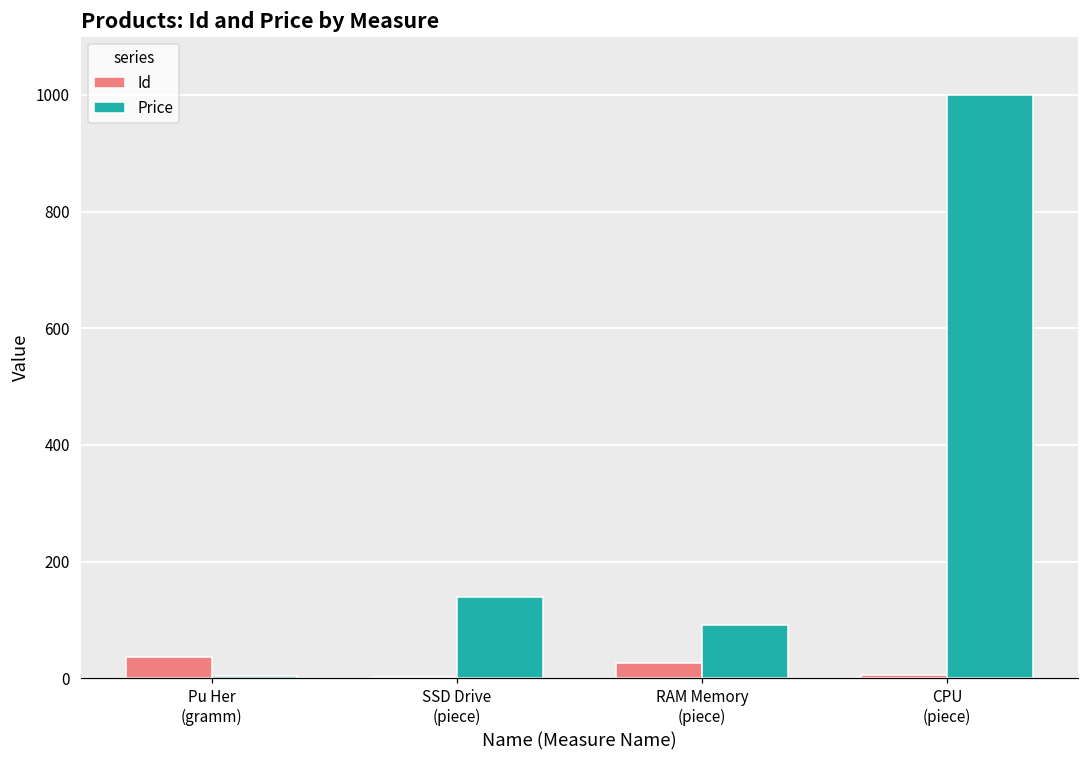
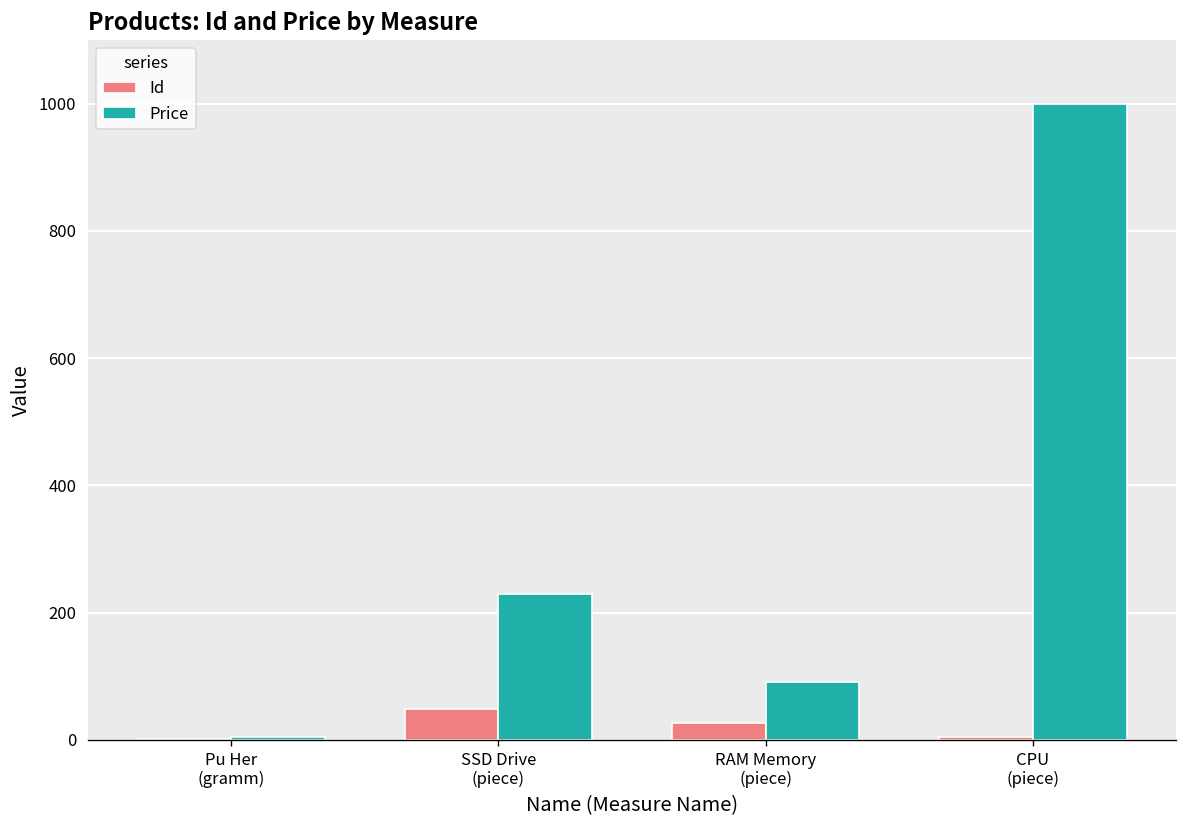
  {
    "Id": {
-     "Pu Her (gramm)": 40,
-     "SSD Drive (piece)": 0,
+     "Pu Her (gramm)": 0,
+     "SSD Drive (piece)": 50,
      "RAM Memory (piece)": 30,
      "CPU (piece)": 10
    },
    "Price": {
-     "SSD Drive (piece)": 140,
+     "SSD Drive (piece)": 230,
      "RAM Memory (piece)": 90,
      "CPU (piece)": 1000
    }
  }
